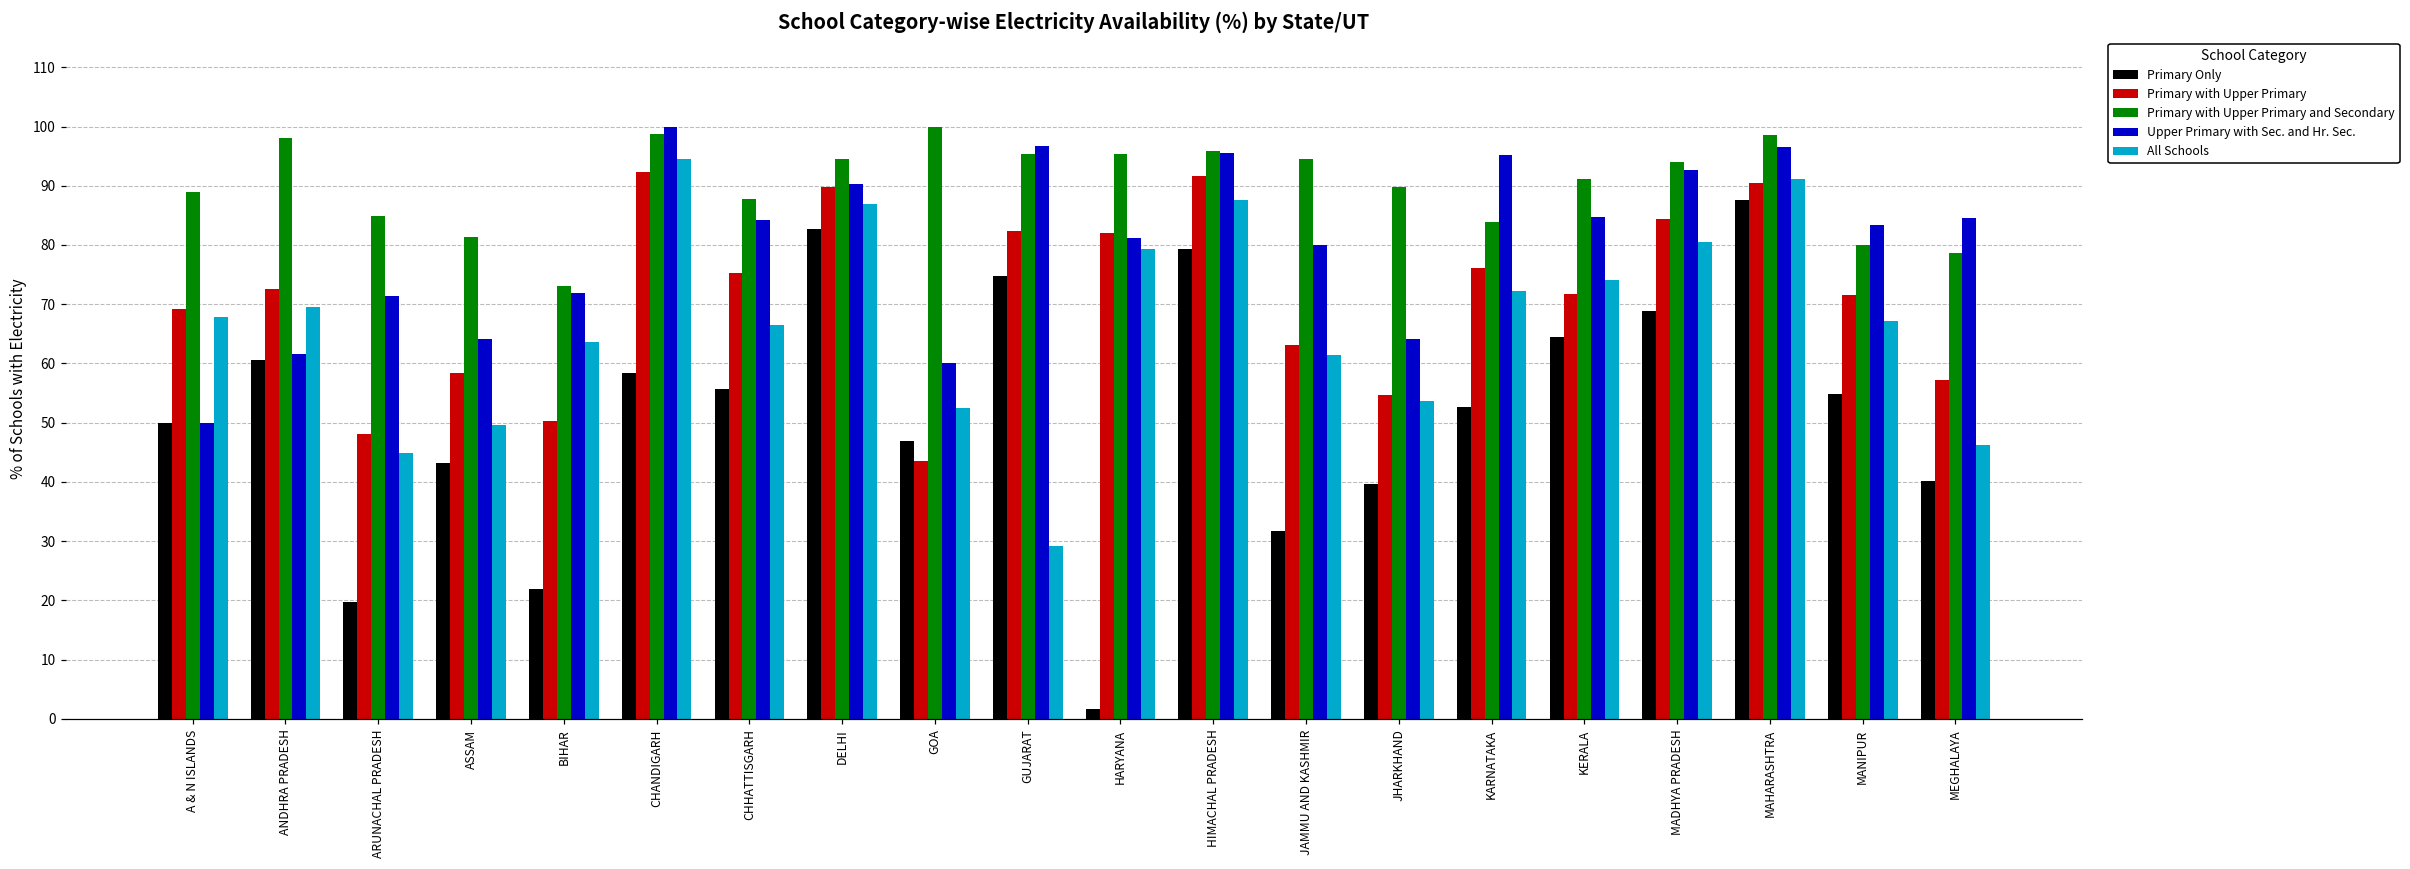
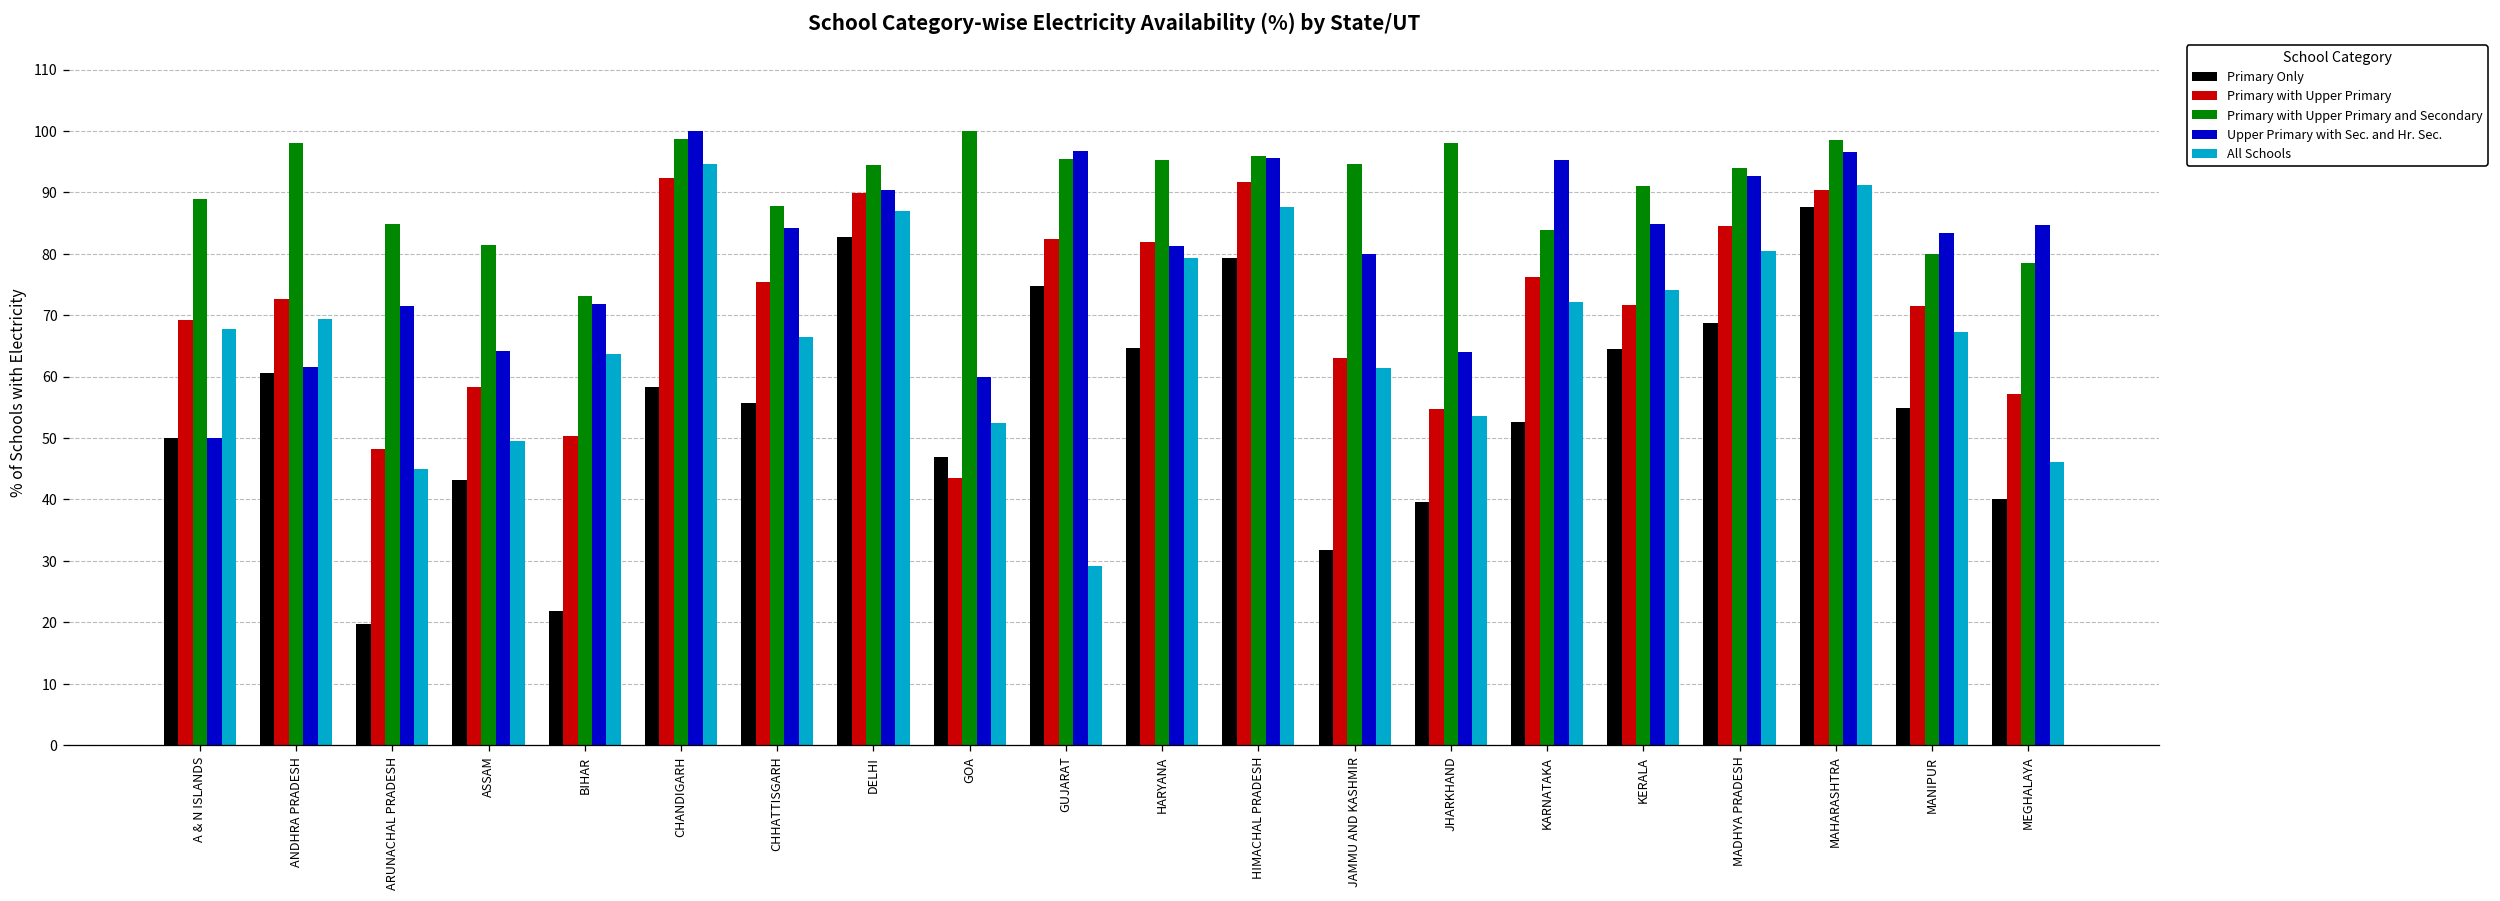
  {
    "Primary Only": {
      "A & N ISLANDS": 50,
      "ANDHRA PRADESH": 61,
      "ARUNACHAL PRADESH": 20,
      "ASSAM": 43,
      "BIHAR": 22,
      "CHANDIGARH": 58,
      "CHHATTISGARH": 56,
      "DELHI": 83,
      "GOA": 47,
      "GUJARAT": 75,
-     "HARYANA": 2,
+     "HARYANA": 65,
      "HIMACHAL PRADESH": 79,
      "JAMMU AND KASHMIR": 32,
      "JHARKHAND": 40,
      "KARNATAKA": 53,
      "KERALA": 64,
      "MADHYA PRADESH": 69,
      "MAHARASHTRA": 88,
      "MANIPUR": 55,
      "MEGHALAYA": 40
    },
    "Primary with Upper Primary": {
      "A & N ISLANDS": 69,
      "ANDHRA PRADESH": 73,
      "ARUNACHAL PRADESH": 48,
      "ASSAM": 58,
      "BIHAR": 50,
      "CHANDIGARH": 92,
      "CHHATTISGARH": 75,
      "DELHI": 90,
      "GOA": 43,
      "GUJARAT": 82,
      "HARYANA": 82,
      "HIMACHAL PRADESH": 92,
      "JAMMU AND KASHMIR": 63,
      "JHARKHAND": 55,
      "KARNATAKA": 76,
      "KERALA": 72,
      "MADHYA PRADESH": 84,
      "MAHARASHTRA": 90,
      "MANIPUR": 72,
      "MEGHALAYA": 57
    },
    "Primary with Upper Primary and Secondary": {
      "A & N ISLANDS": 89,
      "ANDHRA PRADESH": 98,
      "ARUNACHAL PRADESH": 85,
      "ASSAM": 81,
      "BIHAR": 73,
      "CHANDIGARH": 99,
      "CHHATTISGARH": 88,
      "DELHI": 94,
      "GOA": 100,
      "GUJARAT": 95,
      "HARYANA": 95,
      "HIMACHAL PRADESH": 96,
      "JAMMU AND KASHMIR": 95,
-     "JHARKHAND": 90,
+     "JHARKHAND": 98,
      "KARNATAKA": 84,
      "KERALA": 91,
      "MADHYA PRADESH": 94,
      "MAHARASHTRA": 99,
      "MANIPUR": 80,
      "MEGHALAYA": 79
    },
    "Upper Primary with Sec. and Hr. Sec.": {
      "A & N ISLANDS": 50,
      "ANDHRA PRADESH": 62,
      "ARUNACHAL PRADESH": 71,
      "ASSAM": 64,
      "BIHAR": 72,
      "CHANDIGARH": 100,
      "CHHATTISGARH": 84,
      "DELHI": 90,
      "GOA": 60,
      "GUJARAT": 97,
      "HARYANA": 81,
      "HIMACHAL PRADESH": 96,
      "JAMMU AND KASHMIR": 80,
      "JHARKHAND": 64,
      "KARNATAKA": 95,
      "KERALA": 85,
      "MADHYA PRADESH": 93,
      "MAHARASHTRA": 97,
      "MANIPUR": 83,
      "MEGHALAYA": 85
    },
    "All Schools": {
      "A & N ISLANDS": 68,
      "ANDHRA PRADESH": 69,
      "ARUNACHAL PRADESH": 45,
      "ASSAM": 50,
      "BIHAR": 64,
      "CHANDIGARH": 95,
      "CHHATTISGARH": 67,
      "DELHI": 87,
      "GOA": 52,
      "GUJARAT": 29,
      "HARYANA": 79,
      "HIMACHAL PRADESH": 88,
      "JAMMU AND KASHMIR": 61,
      "JHARKHAND": 54,
      "KARNATAKA": 72,
      "KERALA": 74,
      "MADHYA PRADESH": 80,
      "MAHARASHTRA": 91,
      "MANIPUR": 67,
      "MEGHALAYA": 46
    }
  }
